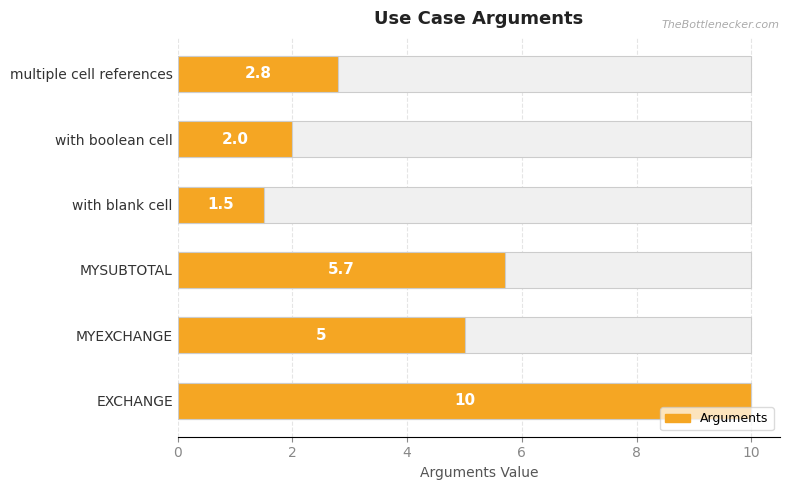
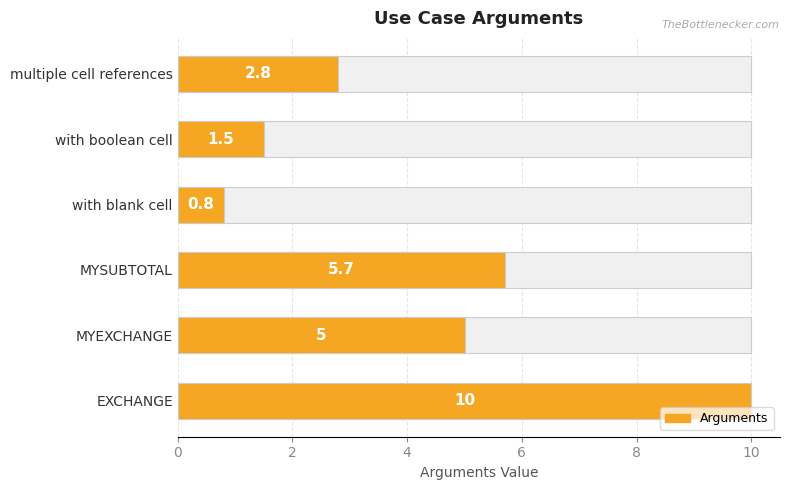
  {
    "Arguments": {
-     "with boolean cell": 2.0,
-     "with blank cell": 1.5,
+     "with boolean cell": 1.5,
+     "with blank cell": 0.8,
      "EXCHANGE": 10
    }
  }
